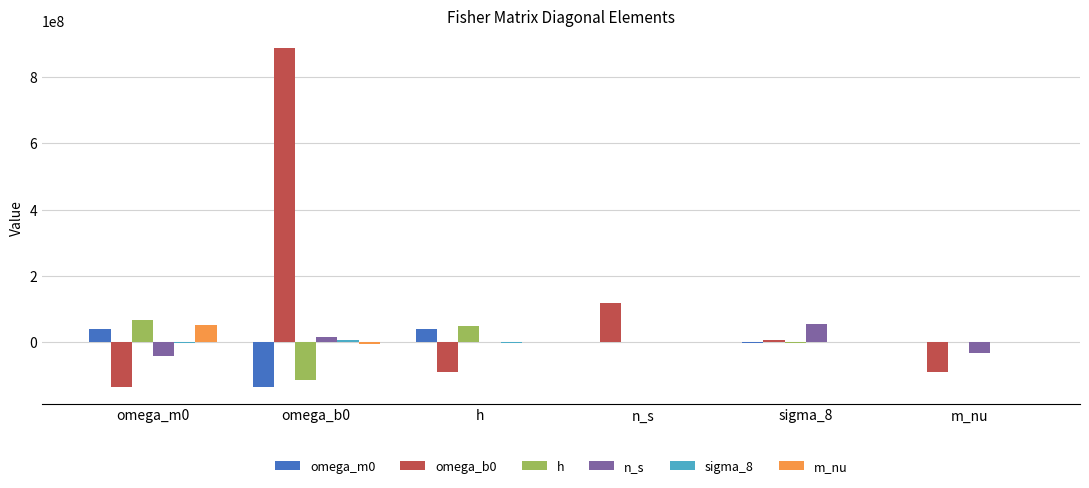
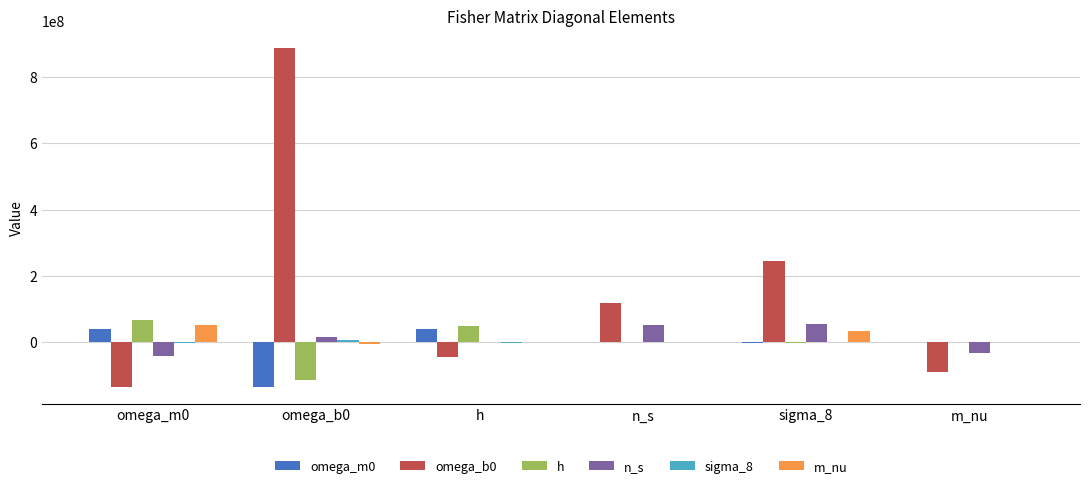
  {
    "omega_b0": {
      "omega_m0": -130000000,
      "omega_b0": 890000000,
-     "h": -90000000,
+     "h": -40000000,
      "n_s": 120000000,
-     "sigma_8": 10000000,
+     "sigma_8": 250000000,
      "m_nu": -90000000
    },
    "h": {
      "omega_m0": 70000000,
      "omega_b0": -110000000,
      "h": 50000000
    },
    "n_s": {
      "omega_m0": -40000000,
      "omega_b0": 20000000,
-     "n_s": 0,
+     "n_s": 50000000,
      "sigma_8": 60000000,
      "m_nu": -30000000
    },
    "m_nu": {
      "omega_m0": 50000000,
-     "sigma_8": 0
+     "sigma_8": 30000000
    }
  }
